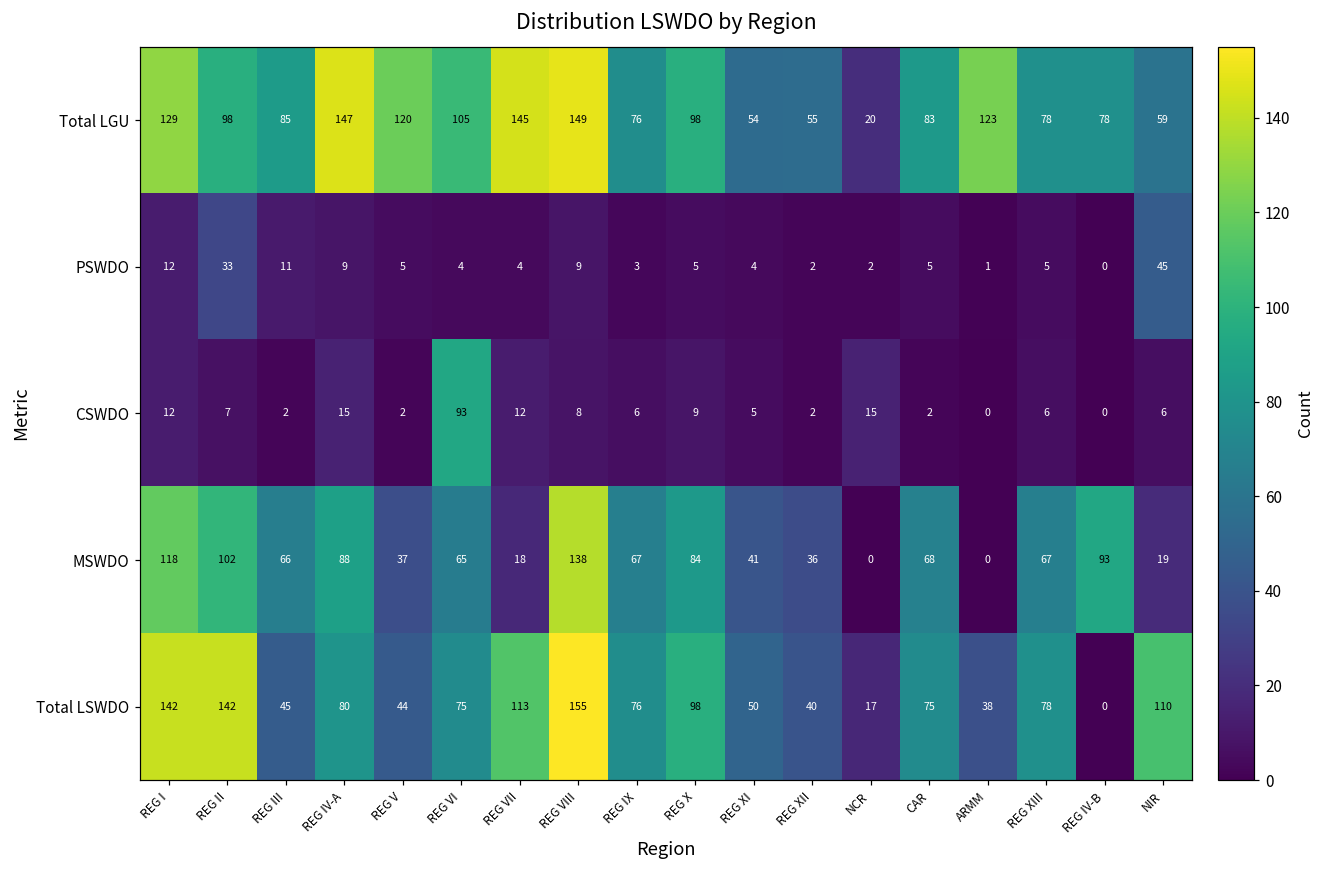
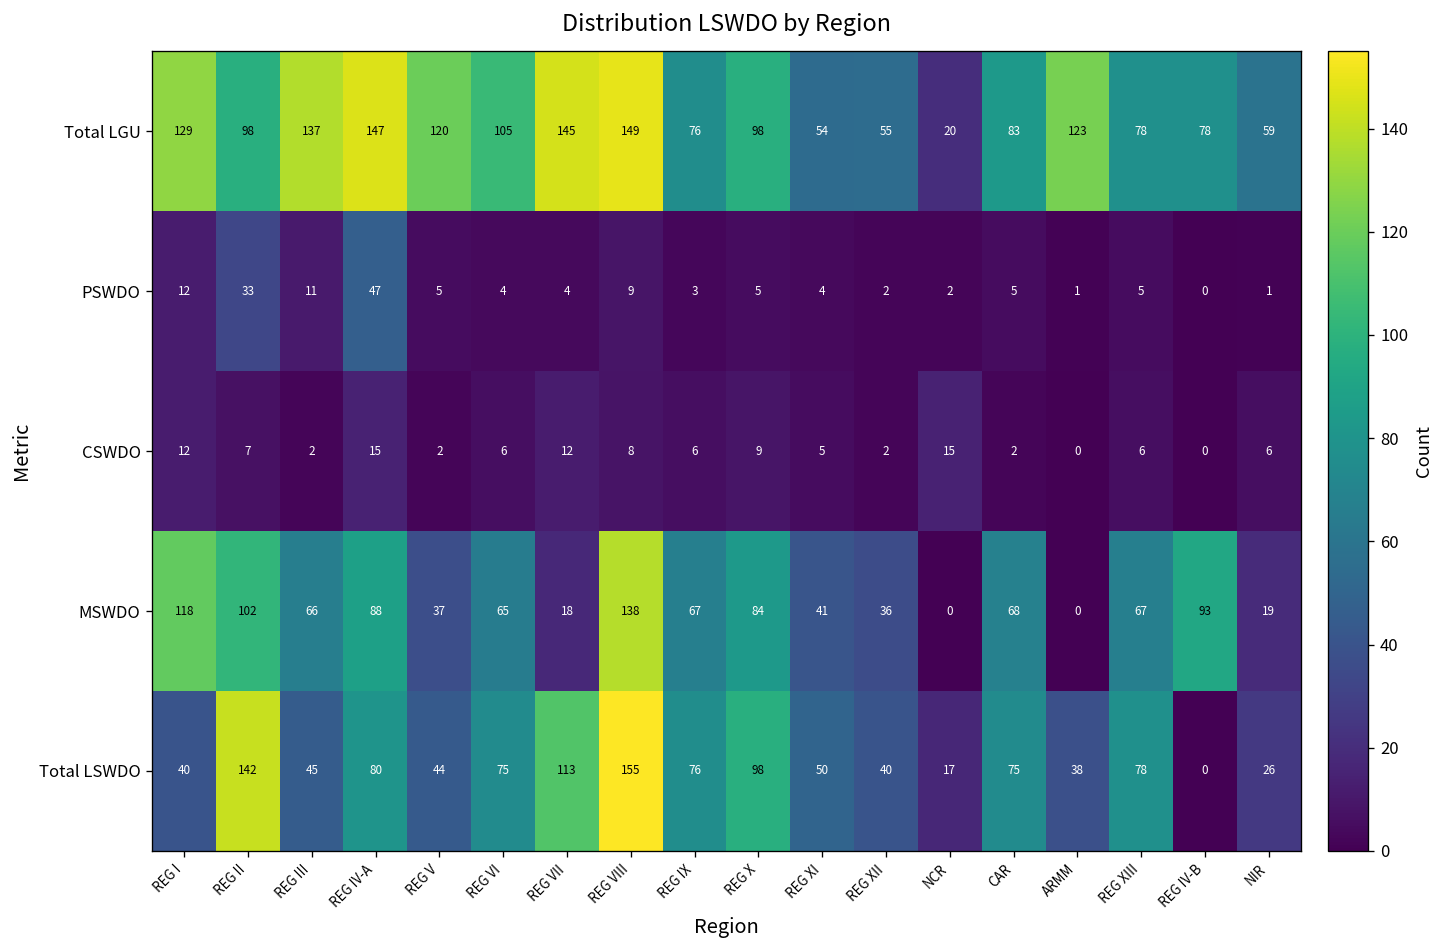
  {
    "Total LGU": {
      "REG I": 129,
      "REG II": 98,
-     "REG III": 85,
+     "REG III": 137,
      "REG IV-A": 147,
      "REG V": 120,
      "REG VI": 105,
      "REG VII": 145,
      "REG VIII": 149,
      "REG IX": 76,
      "REG X": 98,
      "REG XI": 54,
      "REG XII": 55,
      "NCR": 20,
      "CAR": 83,
      "ARMM": 123,
      "REG XIII": 78,
      "REG IV-B": 78,
      "NIR": 59
    },
    "PSWDO": {
      "REG I": 12,
      "REG II": 33,
      "REG III": 11,
-     "REG IV-A": 9,
+     "REG IV-A": 47,
      "REG V": 5,
      "REG VI": 4,
      "REG VII": 4,
      "REG VIII": 9,
      "REG IX": 3,
      "REG X": 5,
      "REG XI": 4,
      "REG XII": 2,
      "NCR": 2,
      "CAR": 5,
      "ARMM": 1,
      "REG XIII": 5,
      "REG IV-B": 0,
-     "NIR": 45
+     "NIR": 1
    },
    "CSWDO": {
      "REG I": 12,
      "REG II": 7,
      "REG III": 2,
      "REG IV-A": 15,
      "REG V": 2,
-     "REG VI": 93,
+     "REG VI": 6,
      "REG VII": 12,
      "REG VIII": 8,
      "REG IX": 6,
      "REG X": 9,
      "REG XI": 5,
      "REG XII": 2,
      "NCR": 15,
      "CAR": 2,
      "ARMM": 0,
      "REG XIII": 6,
      "REG IV-B": 0,
      "NIR": 6
    },
    "MSWDO": {
      "REG I": 118,
      "REG II": 102,
      "REG III": 66,
      "REG IV-A": 88,
      "REG V": 37,
      "REG VI": 65,
      "REG VII": 18,
      "REG VIII": 138,
      "REG IX": 67,
      "REG X": 84,
      "REG XI": 41,
      "REG XII": 36,
      "NCR": 0,
      "CAR": 68,
      "ARMM": 0,
      "REG XIII": 67,
      "REG IV-B": 93,
      "NIR": 19
    },
    "Total LSWDO": {
-     "REG I": 142,
+     "REG I": 40,
      "REG II": 142,
      "REG III": 45,
      "REG IV-A": 80,
      "REG V": 44,
      "REG VI": 75,
      "REG VII": 113,
      "REG VIII": 155,
      "REG IX": 76,
      "REG X": 98,
      "REG XI": 50,
      "REG XII": 40,
      "NCR": 17,
      "CAR": 75,
      "ARMM": 38,
      "REG XIII": 78,
      "REG IV-B": 0,
-     "NIR": 110
+     "NIR": 26
    }
  }
